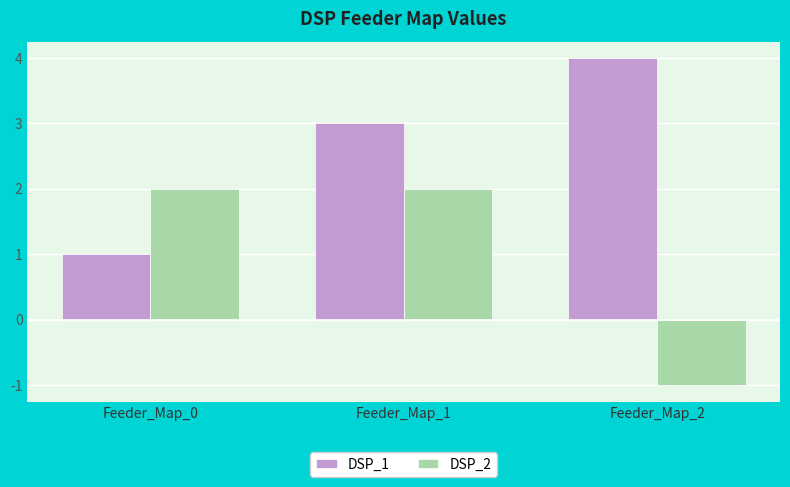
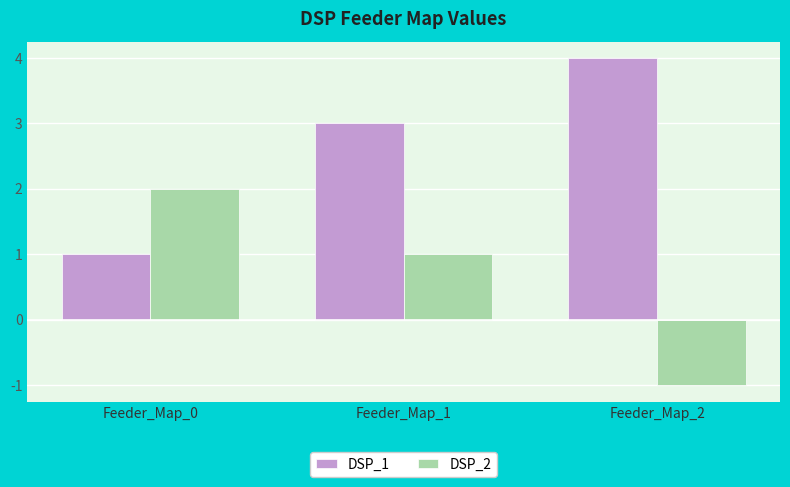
  {
    "DSP_1": {
      "Feeder_Map_0": 1,
      "Feeder_Map_1": 3,
      "Feeder_Map_2": 4
    },
    "DSP_2": {
      "Feeder_Map_0": 2,
-     "Feeder_Map_1": 2,
+     "Feeder_Map_1": 1,
      "Feeder_Map_2": -1
    }
  }
